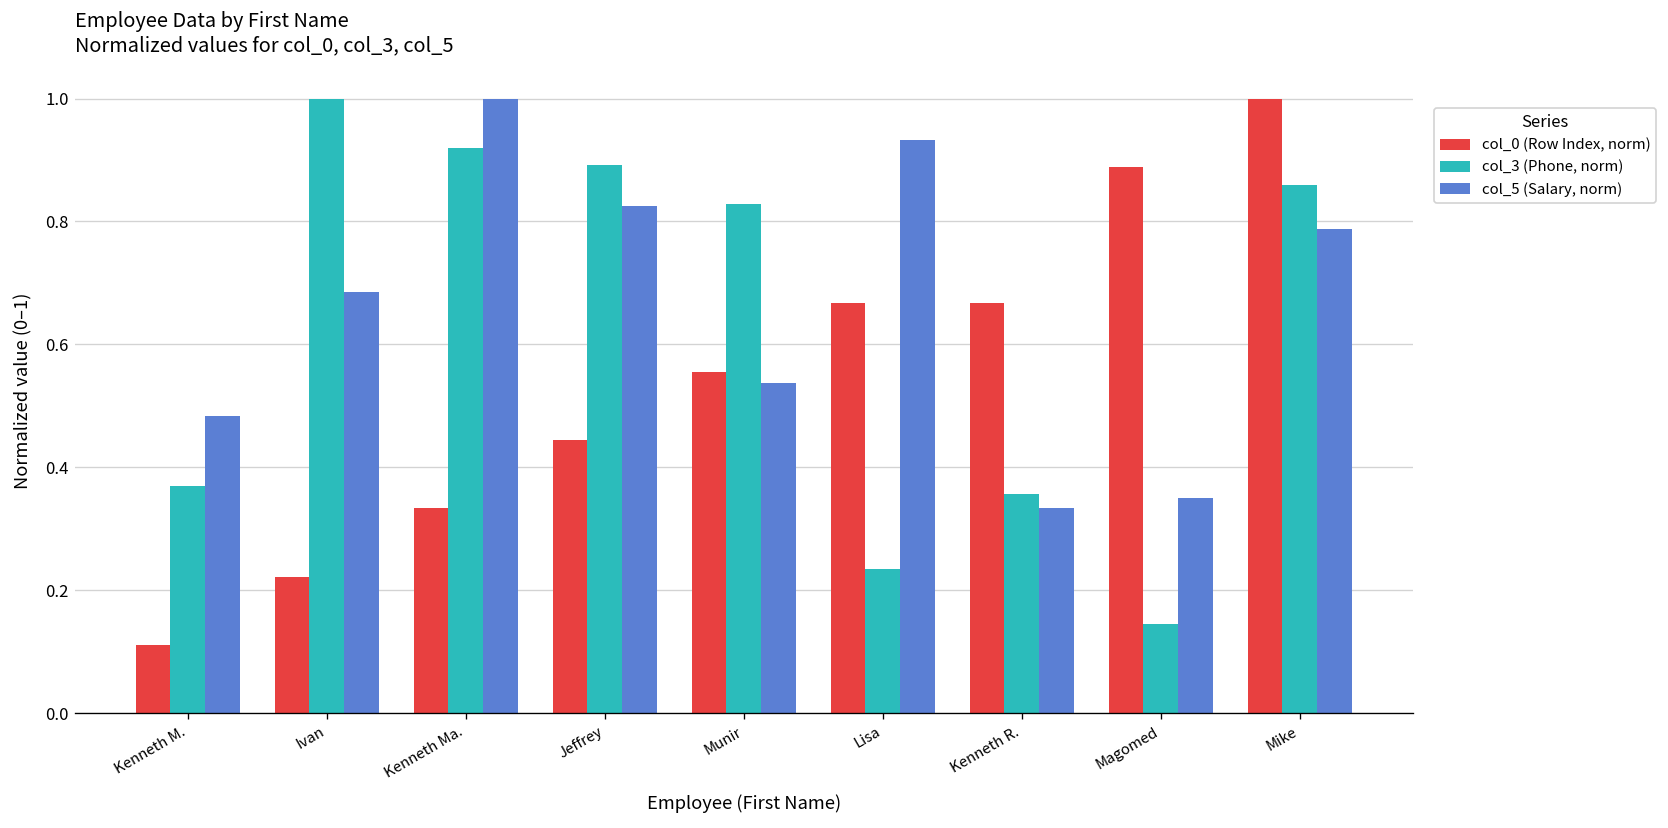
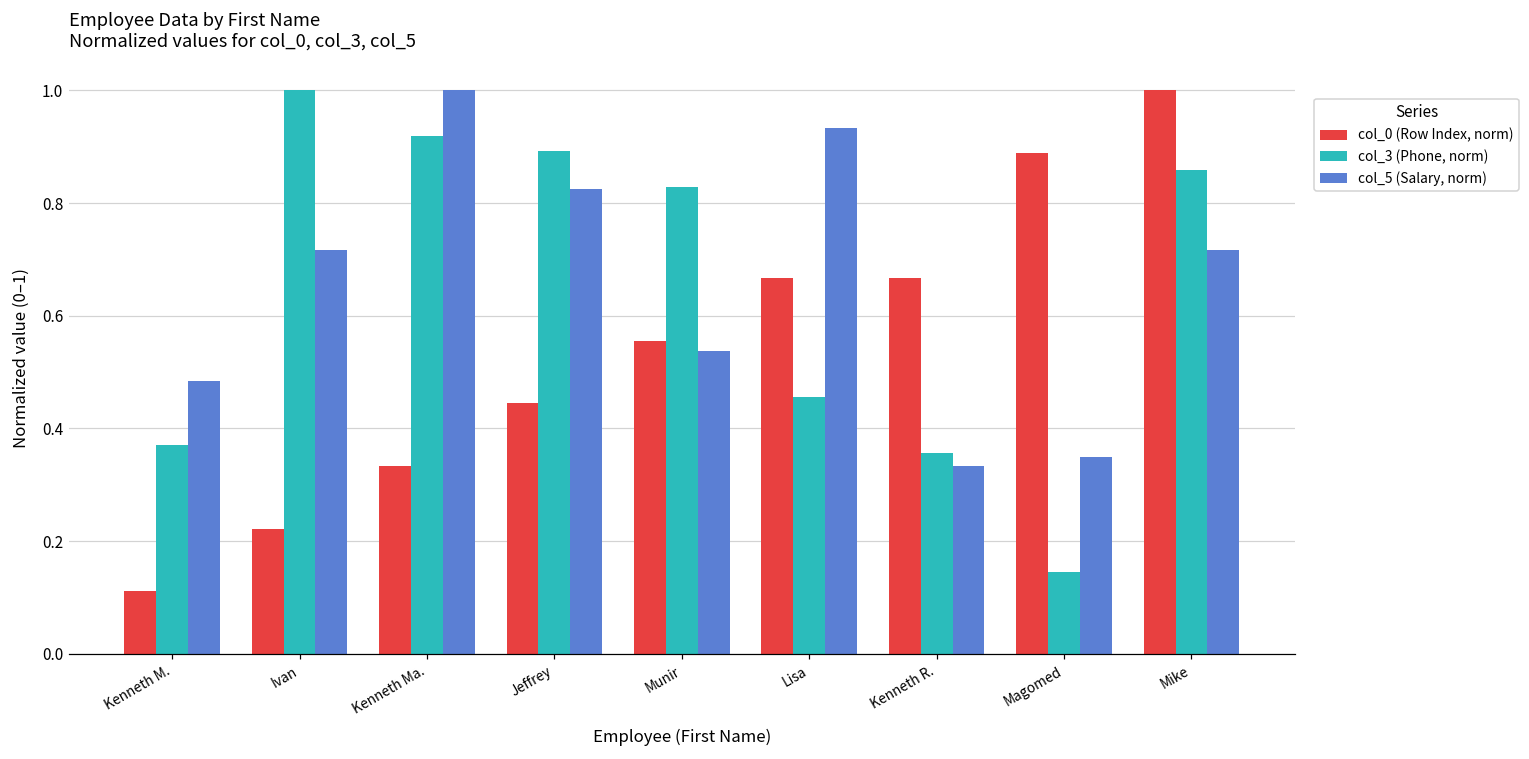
  {
    "col_0 (Row Index, norm)": {
      "Kenneth M.": 0.11,
      "Ivan": 0.22,
      "Kenneth Ma.": 0.33,
      "Jeffrey": 0.44,
      "Munir": 0.56,
      "Lisa": 0.67,
      "Kenneth R.": 0.67,
      "Magomed": 0.89,
      "Mike": 1.00
    },
    "col_3 (Phone, norm)": {
      "Kenneth M.": 0.37,
      "Ivan": 1.00,
      "Kenneth Ma.": 0.92,
      "Jeffrey": 0.89,
      "Munir": 0.83,
-     "Lisa": 0.24,
+     "Lisa": 0.46,
      "Kenneth R.": 0.36,
      "Magomed": 0.14,
      "Mike": 0.86
    },
    "col_5 (Salary, norm)": {
      "Kenneth M.": 0.48,
-     "Ivan": 0.69,
+     "Ivan": 0.72,
      "Kenneth Ma.": 1.00,
      "Jeffrey": 0.82,
      "Munir": 0.54,
      "Lisa": 0.93,
      "Kenneth R.": 0.33,
      "Magomed": 0.35,
-     "Mike": 0.79
+     "Mike": 0.72
    }
  }
